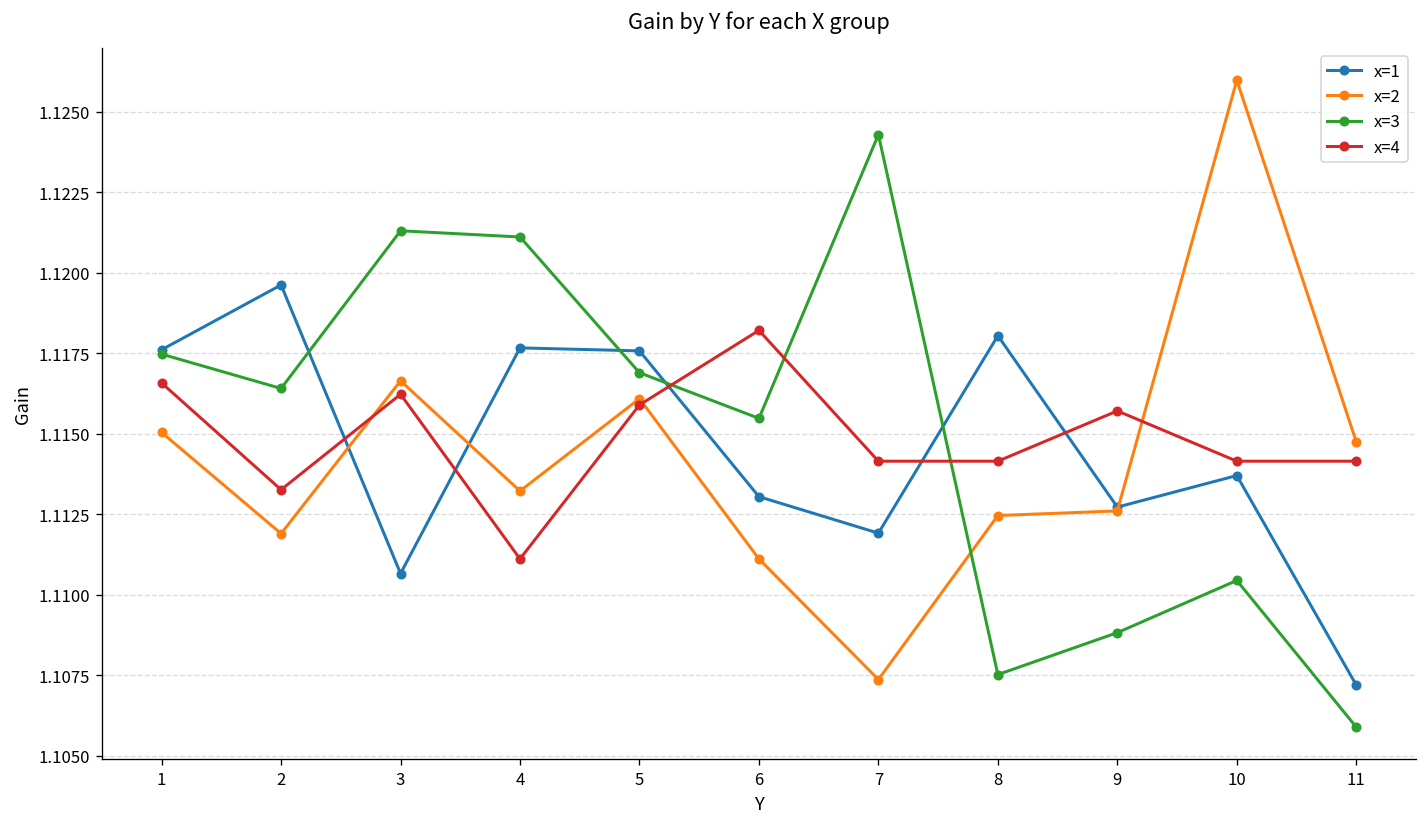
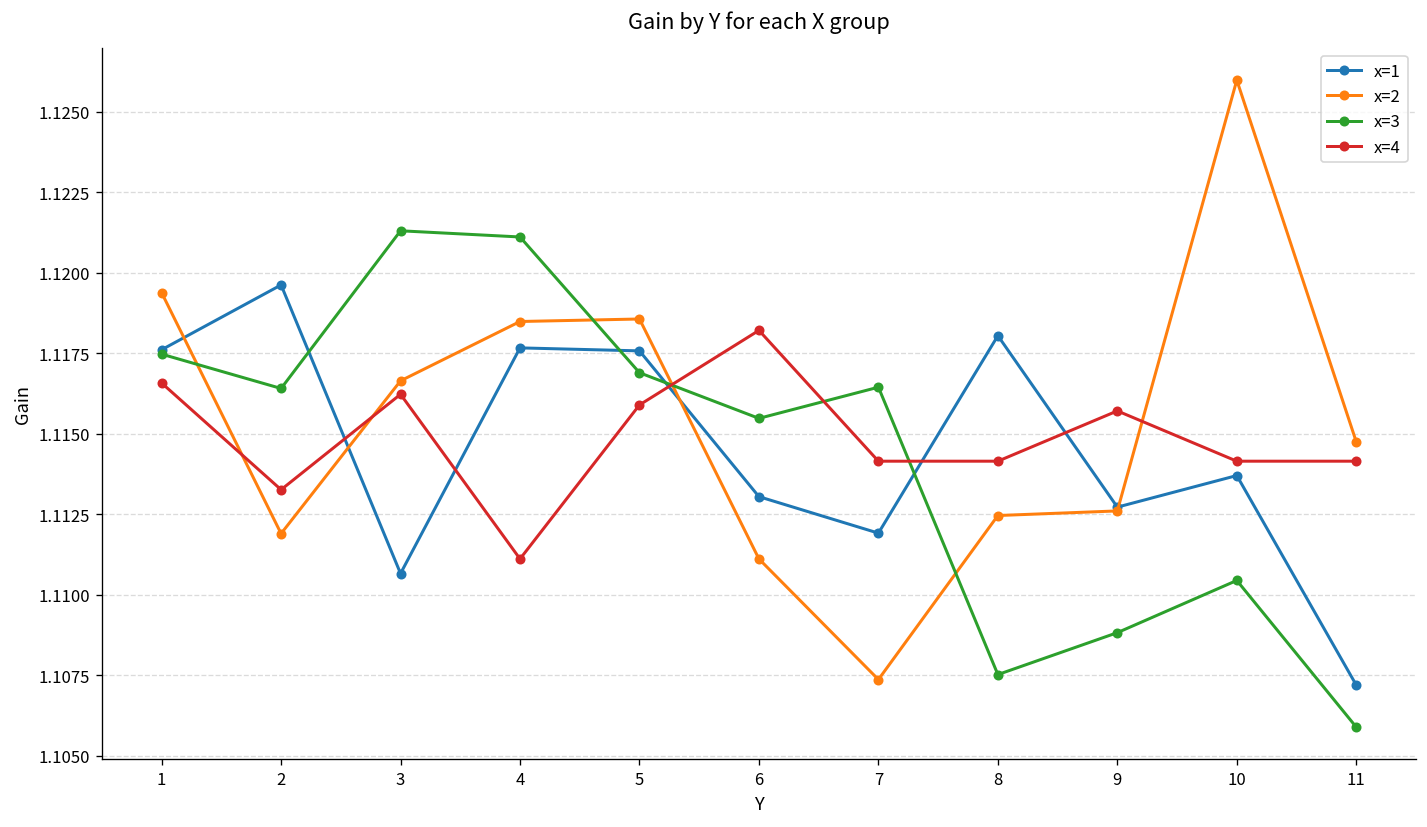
  {
    "x=1": {
      "1": 1.1176,
      "2": 1.1196,
      "3": 1.1107,
      "4": 1.1177,
      "5": 1.1176,
      "6": 1.1130,
      "7": 1.1119,
      "8": 1.1180,
      "9": 1.1127,
      "10": 1.1137,
      "11": 1.1072
    },
    "x=2": {
-     "1": 1.1150,
+     "1": 1.1194,
      "2": 1.1119,
      "3": 1.1166,
-     "4": 1.1132,
-     "5": 1.1161,
+     "4": 1.1185,
+     "5": 1.1186,
      "6": 1.1111,
      "7": 1.1074,
      "8": 1.1125,
      "9": 1.1126,
      "10": 1.1260,
      "11": 1.1147
    },
    "x=3": {
      "1": 1.1175,
      "2": 1.1164,
      "3": 1.1213,
      "4": 1.1211,
      "5": 1.1169,
      "6": 1.1155,
-     "7": 1.1243,
+     "7": 1.1164,
      "8": 1.1075,
      "9": 1.1088,
      "10": 1.1104,
      "11": 1.1059
    },
    "x=4": {
      "1": 1.1166,
      "2": 1.1133,
      "3": 1.1162,
      "4": 1.1111,
      "5": 1.1159,
      "6": 1.1182,
      "7": 1.1141,
      "8": 1.1141,
      "9": 1.1157,
      "10": 1.1141,
      "11": 1.1141
    }
  }
